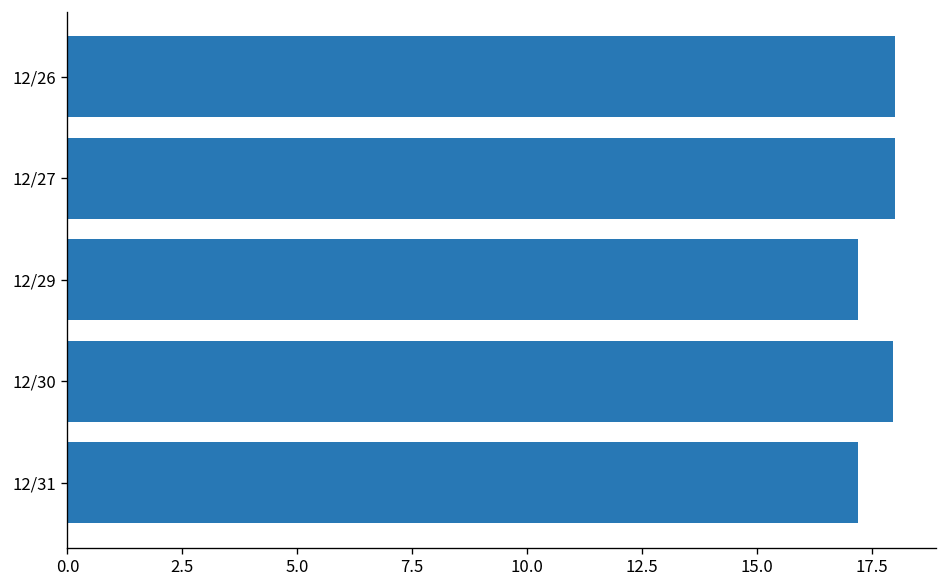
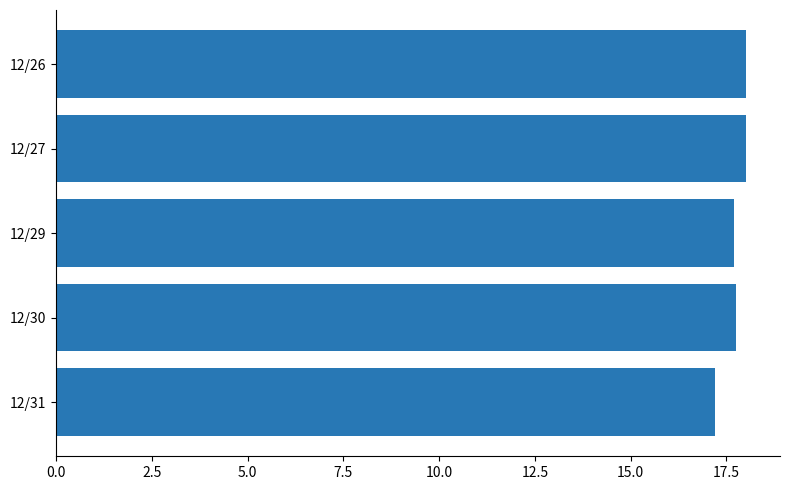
  {
    "12/26": 18.0,
    "12/27": 18.0,
-   "12/29": 17.2,
-   "12/30": 18.0,
+   "12/29": 17.7,
+   "12/30": 17.8,
    "12/31": 17.2
  }
